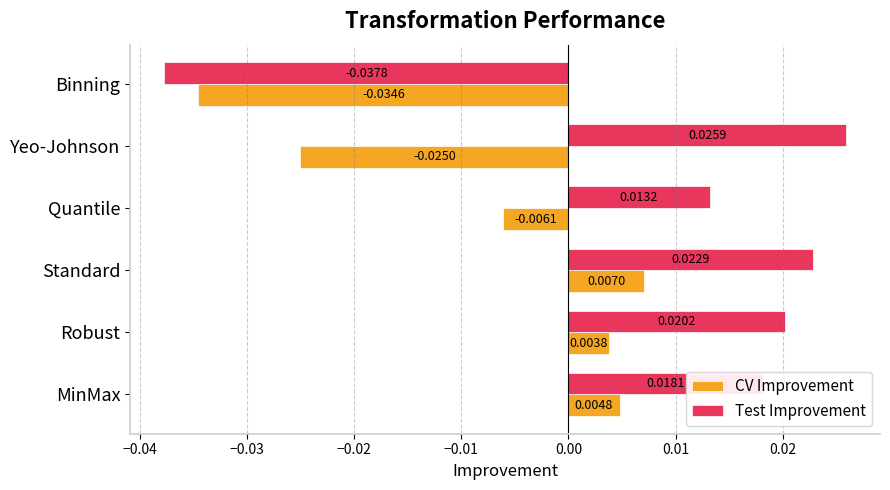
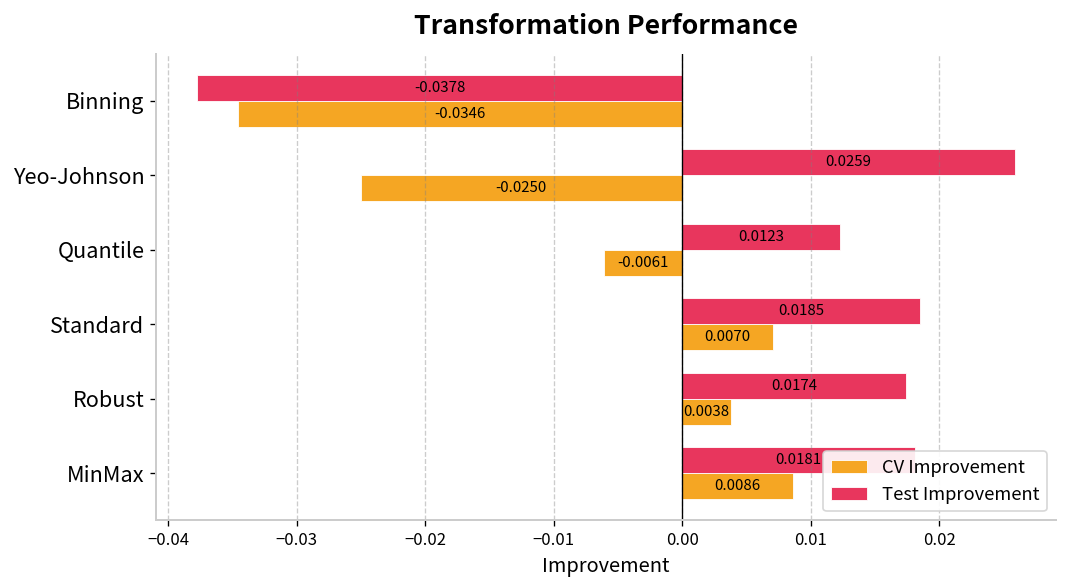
  {
    "CV Improvement": {
      "Binning": -0.0346,
      "Yeo-Johnson": -0.0250,
      "Quantile": -0.0061,
      "Standard": 0.0070,
      "Robust": 0.0038,
-     "MinMax": 0.0048
+     "MinMax": 0.0086
    },
    "Test Improvement": {
      "Binning": -0.0378,
      "Yeo-Johnson": 0.0259,
-     "Quantile": 0.0132,
-     "Standard": 0.0229,
-     "Robust": 0.0202
+     "Quantile": 0.0123,
+     "Standard": 0.0185,
+     "Robust": 0.0174
    }
  }
